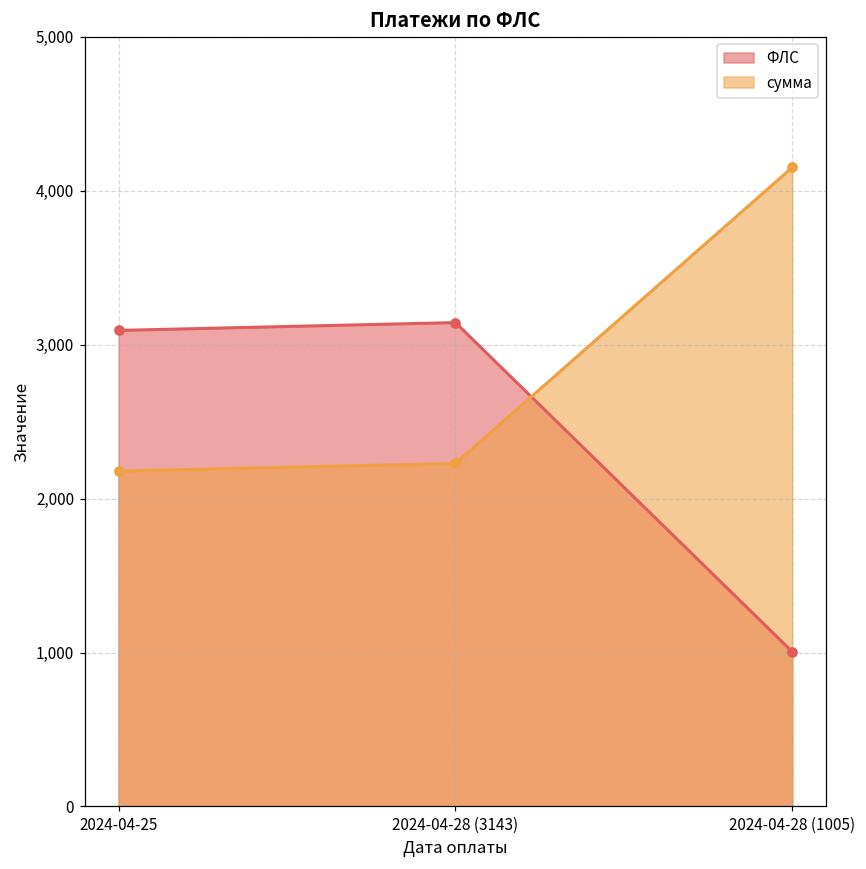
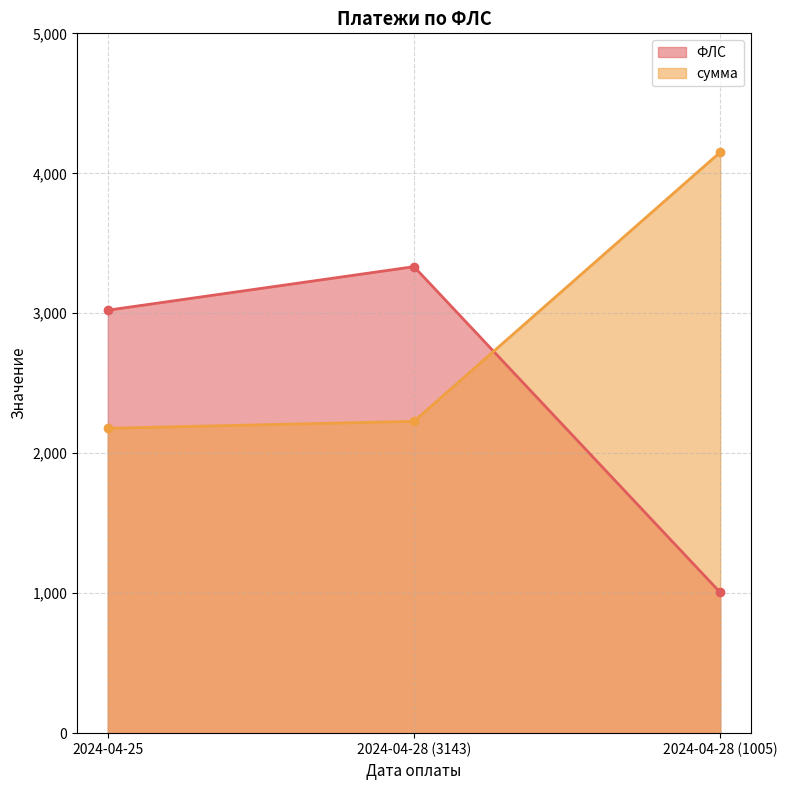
  {
    "ФЛС": {
-     "2024-04-25": "3,090",
-     "2024-04-28 (3143)": "3,140",
+     "2024-04-25": "3,020",
+     "2024-04-28 (3143)": "3,330",
      "2024-04-28 (1005)": "1,010"
    },
    "сумма": {
      "2024-04-25": "2,180",
      "2024-04-28 (3143)": "2,230",
      "2024-04-28 (1005)": "4,150"
    }
  }
